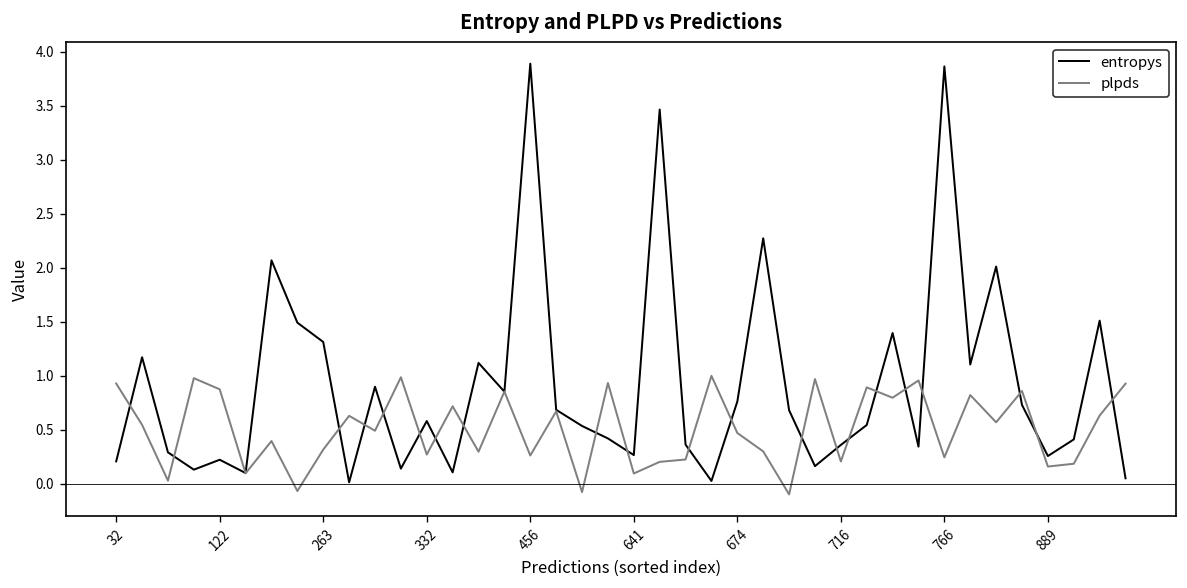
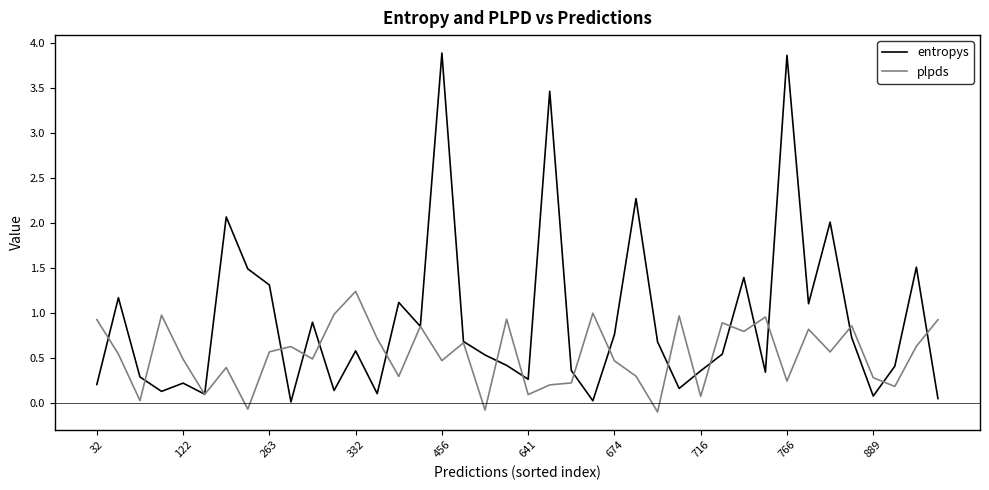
  {
    "entropys": {
      "32": 0.2,
      "122": 0.2,
      "263": 1.3,
      "332": 0.6,
      "456": 3.9,
      "641": 0.3,
      "674": 0.8,
      "716": 0.4,
      "766": 3.9,
-     "889": 0.3
+     "889": 0.1
    },
    "plpds": {
      "32": 0.9,
-     "122": 0.9,
-     "263": 0.3,
-     "332": 0.3,
-     "456": 0.3,
+     "122": 0.5,
+     "263": 0.6,
+     "332": 1.2,
+     "456": 0.5,
      "641": 0.1,
      "674": 0.5,
-     "716": 0.2,
+     "716": 0.1,
      "766": 0.2,
-     "889": 0.2
+     "889": 0.3
    }
  }
